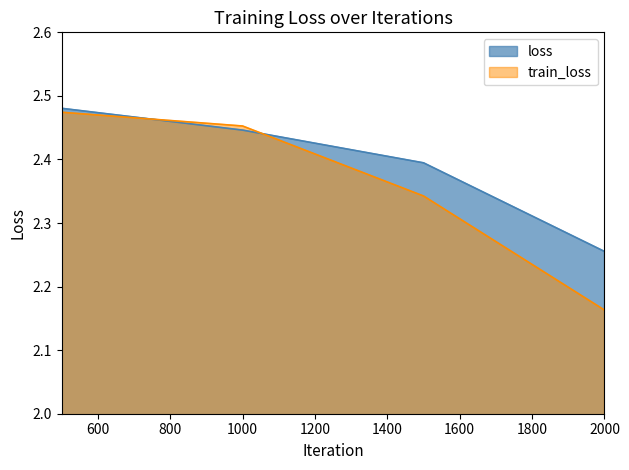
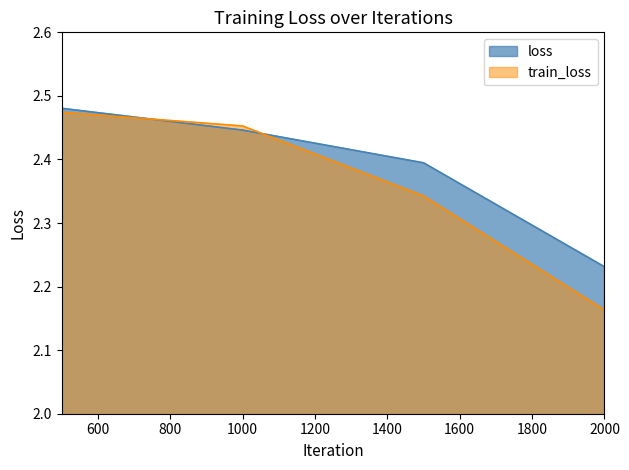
  {
    "loss": {
      "1000": 2.45,
-     "2000": 2.26
+     "2000": 2.23
    },
    "train_loss": {
      "1000": 2.45,
      "2000": 2.16
    }
  }
